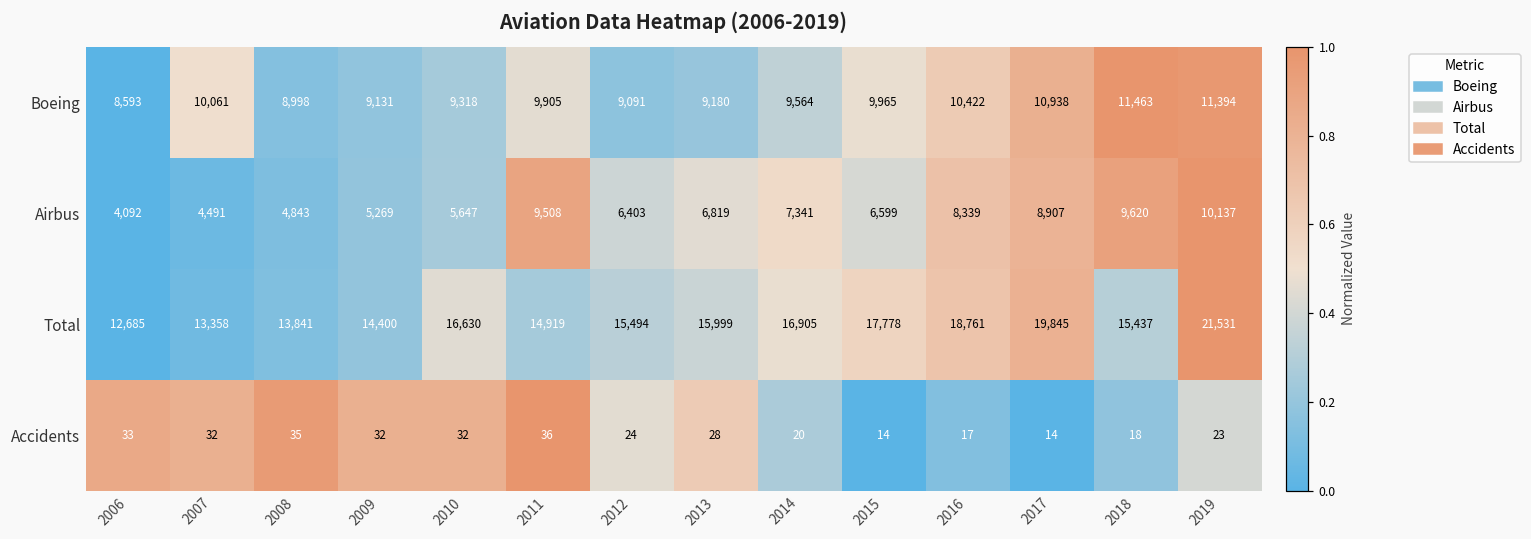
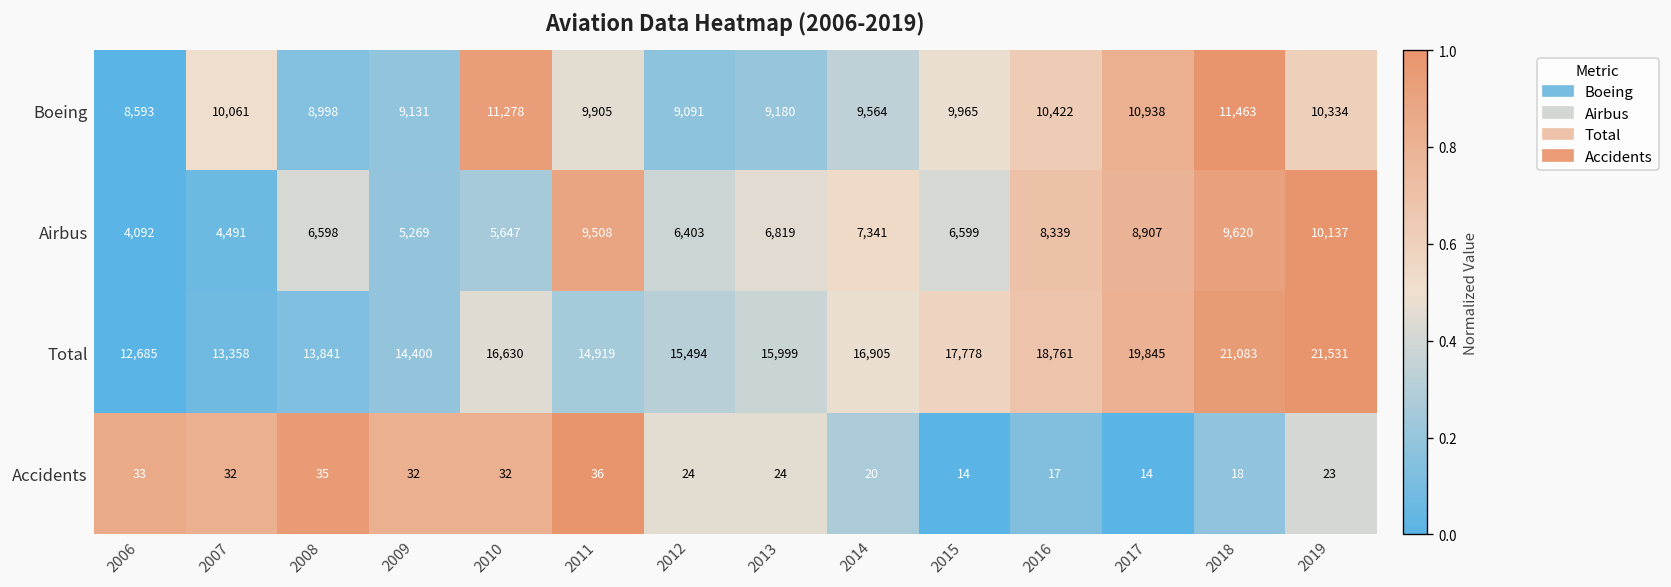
  {
    "Boeing": {
      "2006": "8,593",
      "2007": "10,061",
      "2008": "8,998",
      "2009": "9,131",
-     "2010": "9,318",
+     "2010": "11,278",
      "2011": "9,905",
      "2012": "9,091",
      "2013": "9,180",
      "2014": "9,564",
      "2015": "9,965",
      "2016": "10,422",
      "2017": "10,938",
      "2018": "11,463",
-     "2019": "11,394"
+     "2019": "10,334"
    },
    "Airbus": {
      "2006": "4,092",
      "2007": "4,491",
-     "2008": "4,843",
+     "2008": "6,598",
      "2009": "5,269",
      "2010": "5,647",
      "2011": "9,508",
      "2012": "6,403",
      "2013": "6,819",
      "2014": "7,341",
      "2015": "6,599",
      "2016": "8,339",
      "2017": "8,907",
      "2018": "9,620",
      "2019": "10,137"
    },
    "Total": {
      "2006": "12,685",
      "2007": "13,358",
      "2008": "13,841",
      "2009": "14,400",
      "2010": "16,630",
      "2011": "14,919",
      "2012": "15,494",
      "2013": "15,999",
      "2014": "16,905",
      "2015": "17,778",
      "2016": "18,761",
      "2017": "19,845",
-     "2018": "15,437",
+     "2018": "21,083",
      "2019": "21,531"
    },
    "Accidents": {
      "2006": "33",
      "2007": "32",
      "2008": "35",
      "2009": "32",
      "2010": "32",
      "2011": "36",
      "2012": "24",
-     "2013": "28",
+     "2013": "24",
      "2014": "20",
      "2015": "14",
      "2016": "17",
      "2017": "14",
      "2018": "18",
      "2019": "23"
    }
  }
